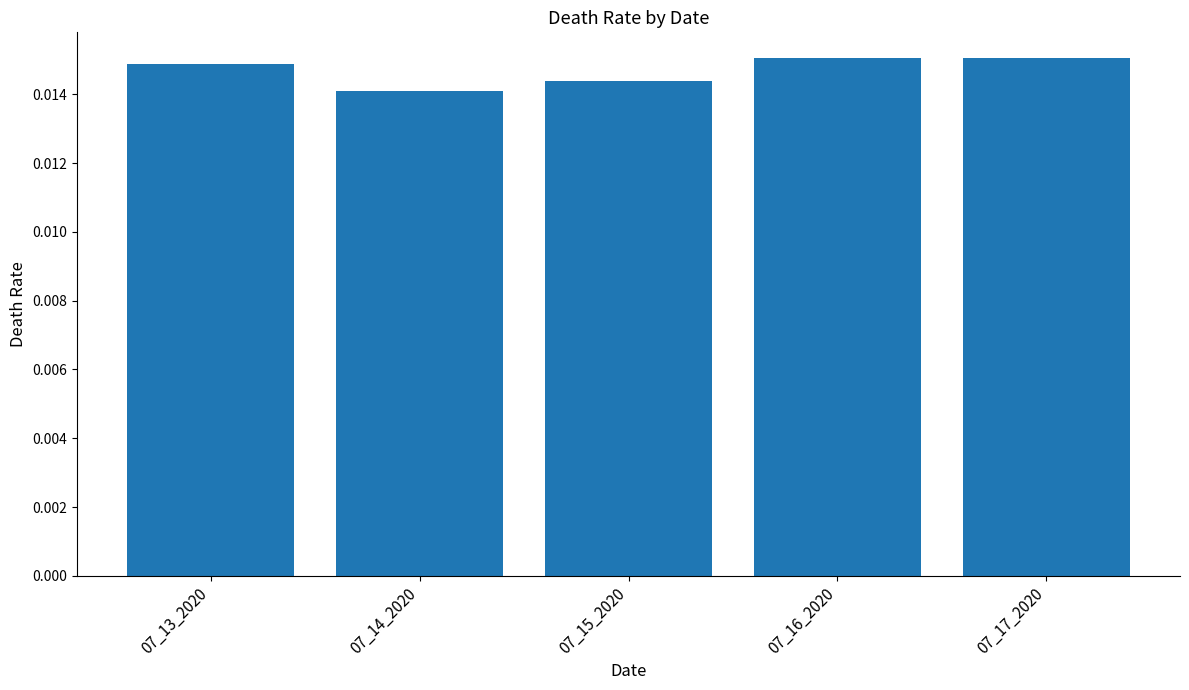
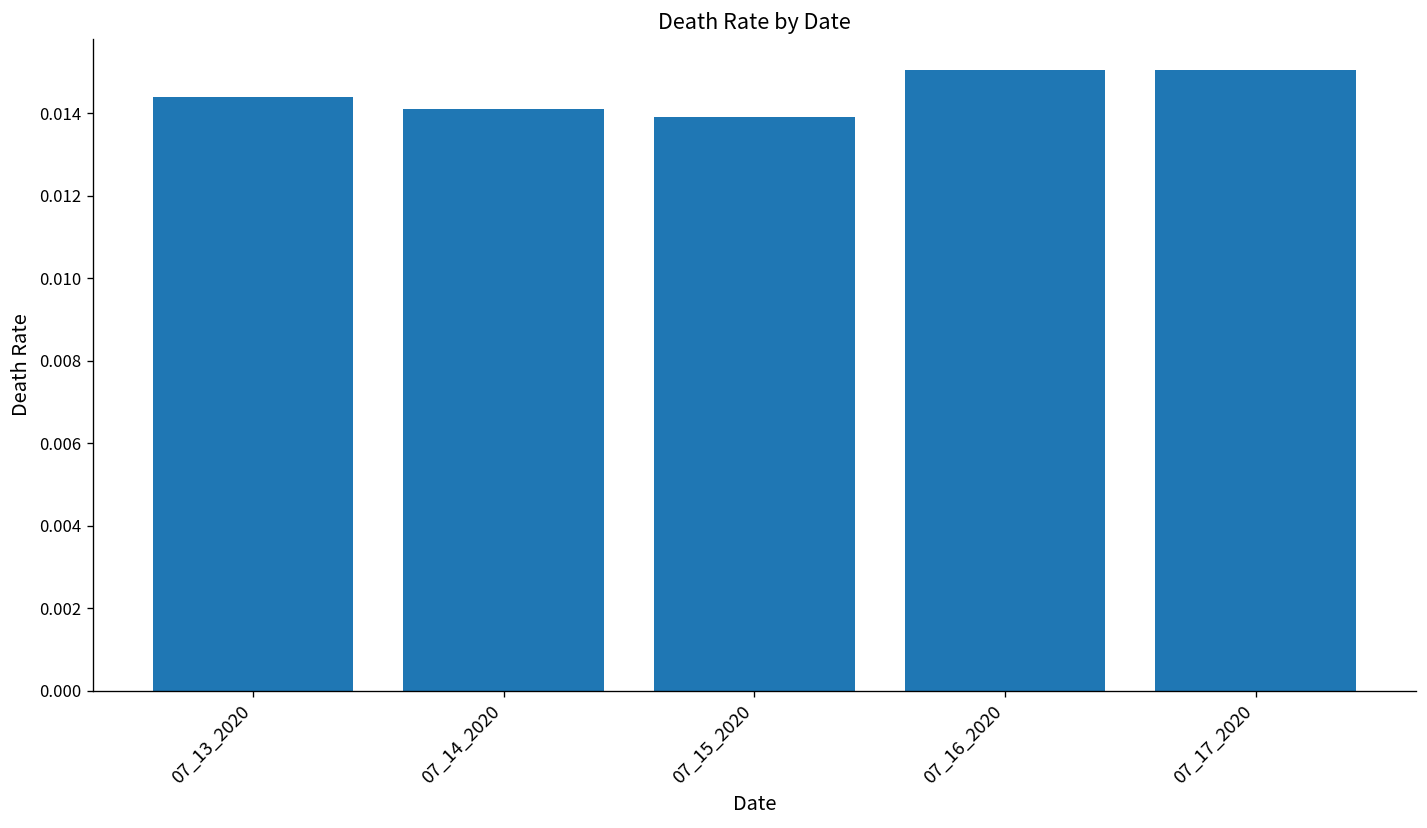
  {
-   "07_13_2020": 0.0149,
+   "07_13_2020": 0.0144,
    "07_14_2020": 0.0141,
-   "07_15_2020": 0.0144,
+   "07_15_2020": 0.0139,
    "07_16_2020": 0.0151,
    "07_17_2020": 0.0151
  }
